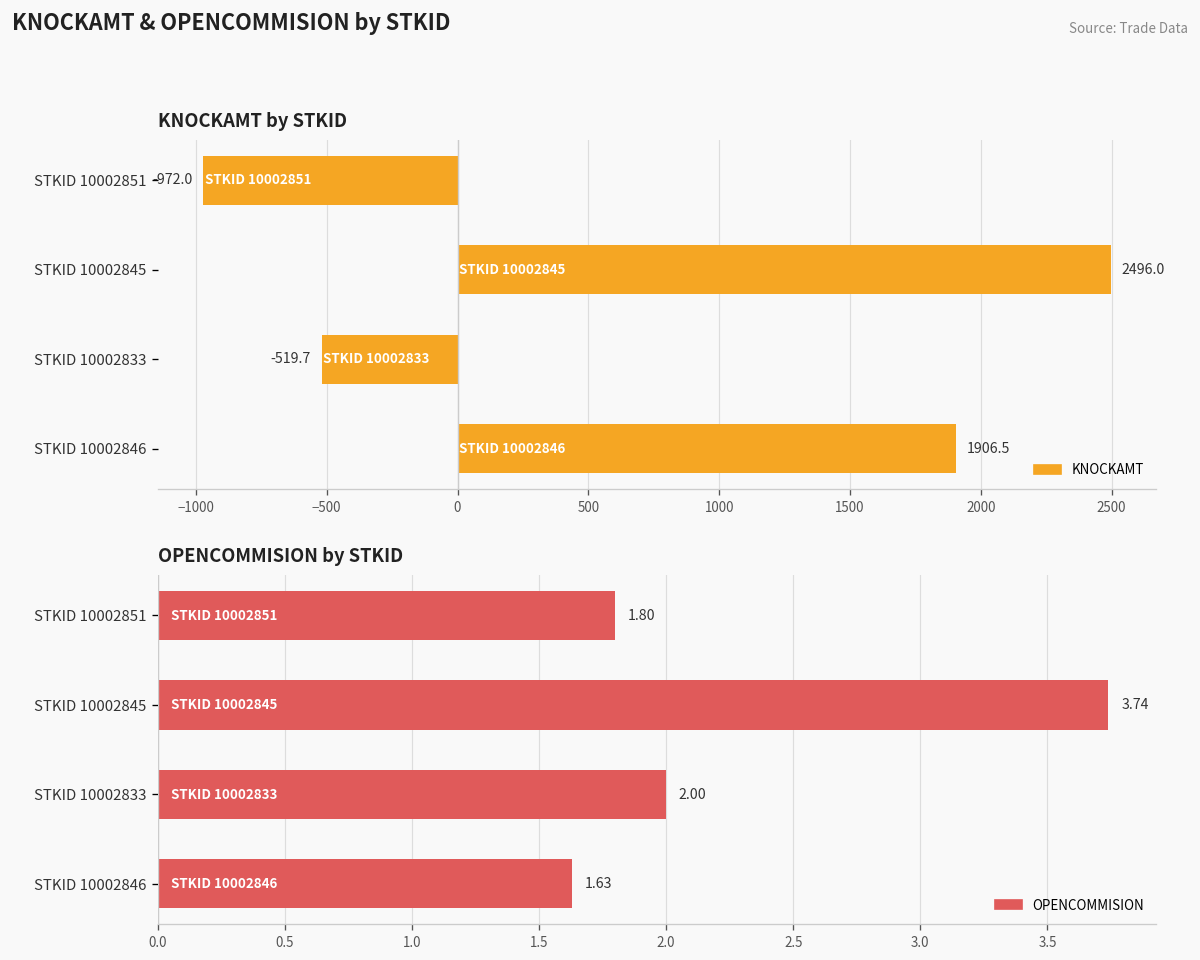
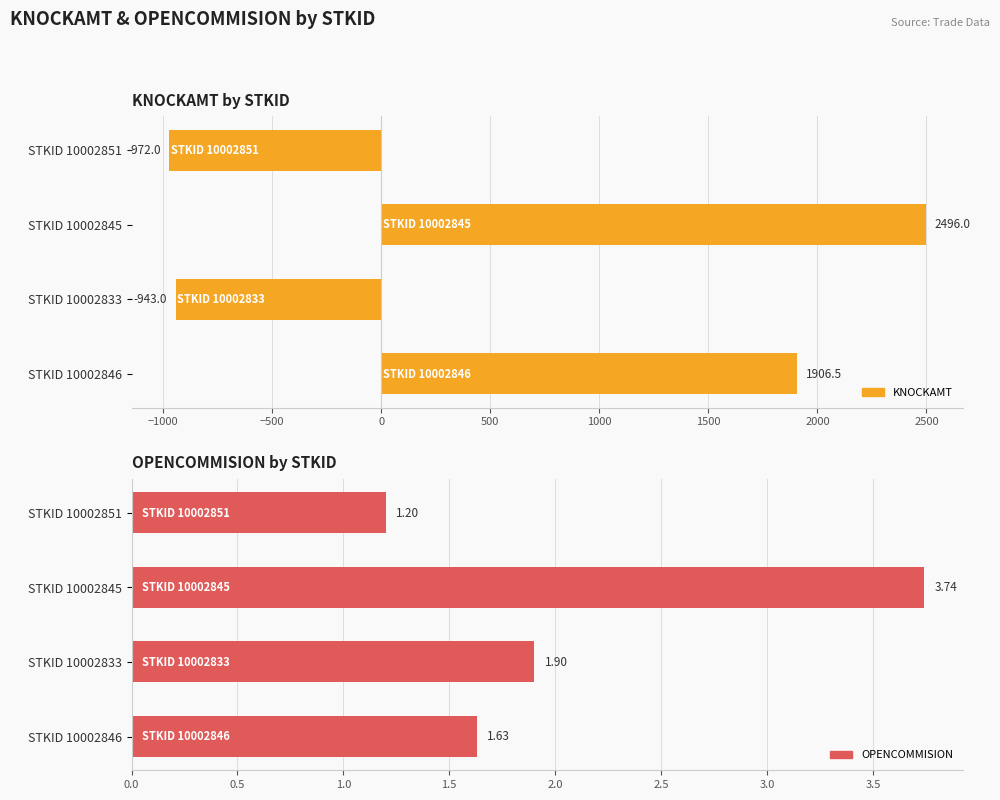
  {
    "KNOCKAMT by STKID": {
      "STKID 10002851": -972.0,
      "STKID 10002845": 2496.0,
-     "STKID 10002833": -519.7,
+     "STKID 10002833": -943.0,
      "STKID 10002846": 1906.5
    },
    "OPENCOMMISION by STKID": {
-     "STKID 10002851": 1.80,
+     "STKID 10002851": 1.20,
      "STKID 10002845": 3.74,
-     "STKID 10002833": 2.00,
+     "STKID 10002833": 1.90,
      "STKID 10002846": 1.63
    }
  }
